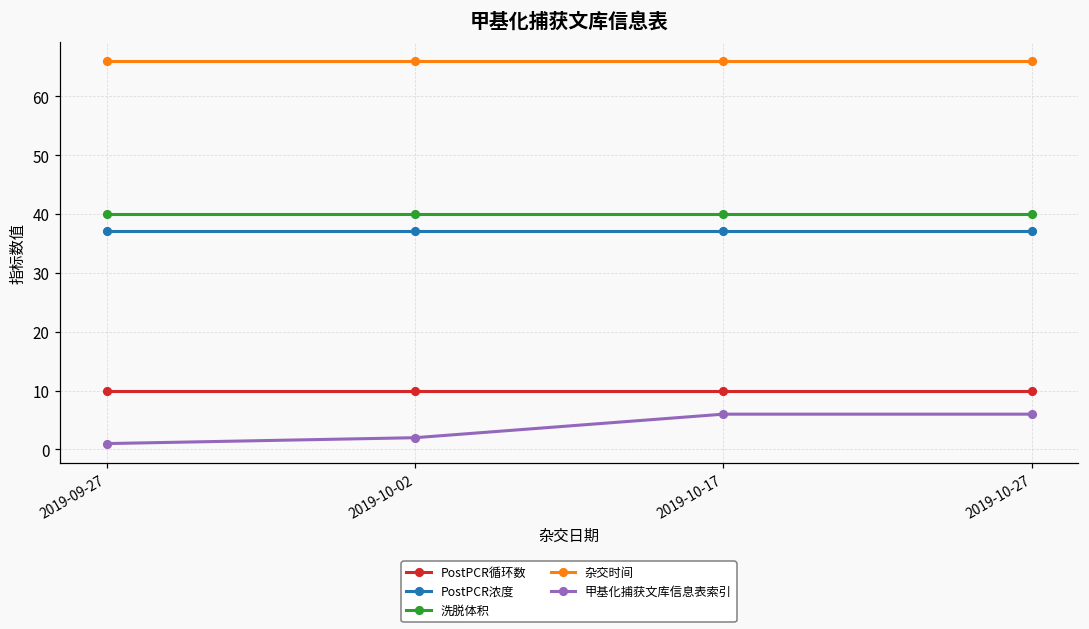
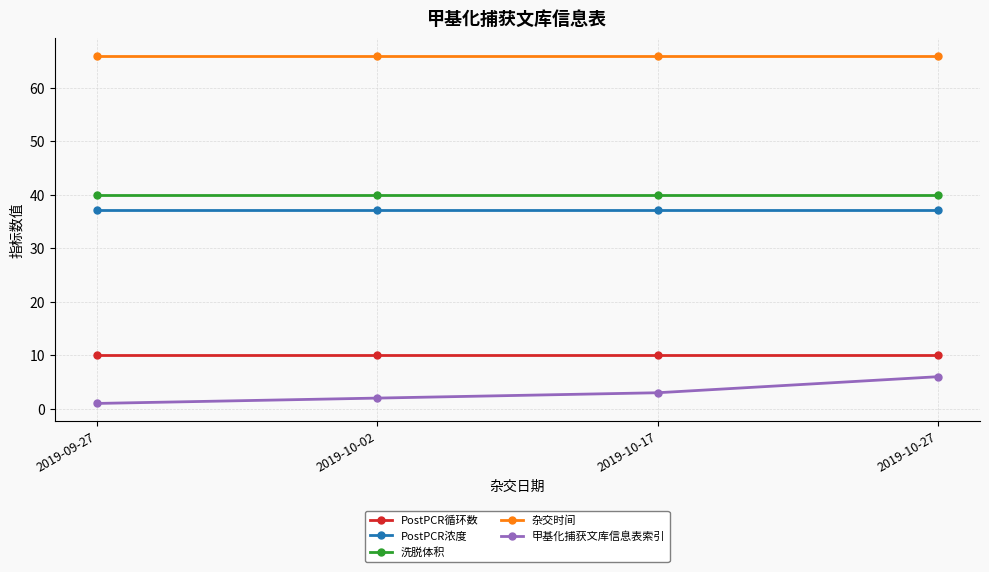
  {
    "PostPCR循环数": {
      "2019-09-27": 10,
      "2019-10-02": 10,
      "2019-10-17": 10,
      "2019-10-27": 10
    },
    "PostPCR浓度": {
      "2019-09-27": 37,
      "2019-10-02": 37,
      "2019-10-17": 37,
      "2019-10-27": 37
    },
    "洗脱体积": {
      "2019-09-27": 40,
      "2019-10-02": 40,
      "2019-10-17": 40,
      "2019-10-27": 40
    },
    "杂交时间": {
      "2019-09-27": 66,
      "2019-10-02": 66,
      "2019-10-17": 66,
      "2019-10-27": 66
    },
    "甲基化捕获文库信息表索引": {
      "2019-09-27": 1,
      "2019-10-02": 2,
-     "2019-10-17": 6,
+     "2019-10-17": 3,
      "2019-10-27": 6
    }
  }
